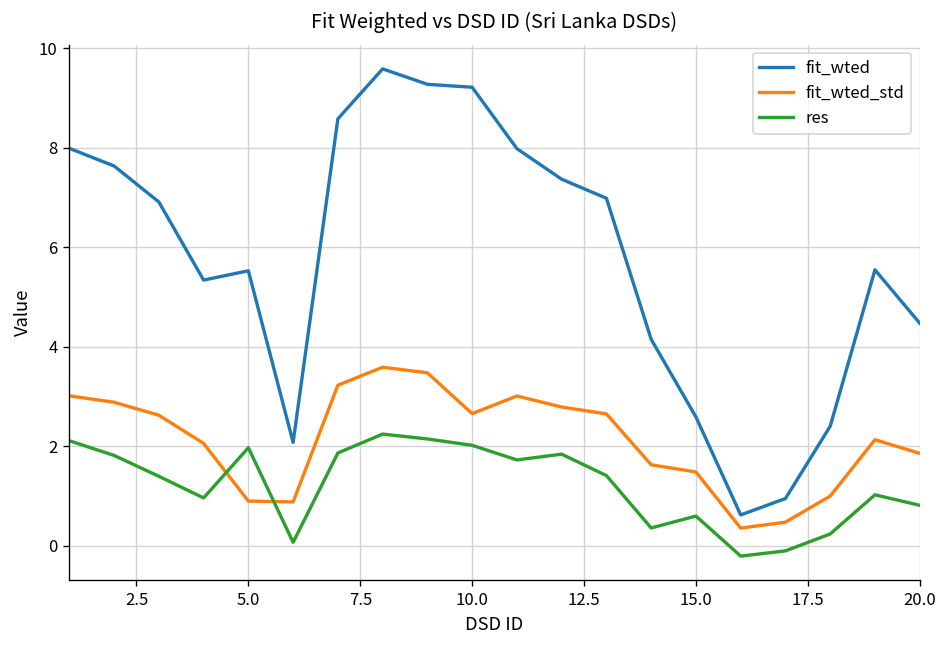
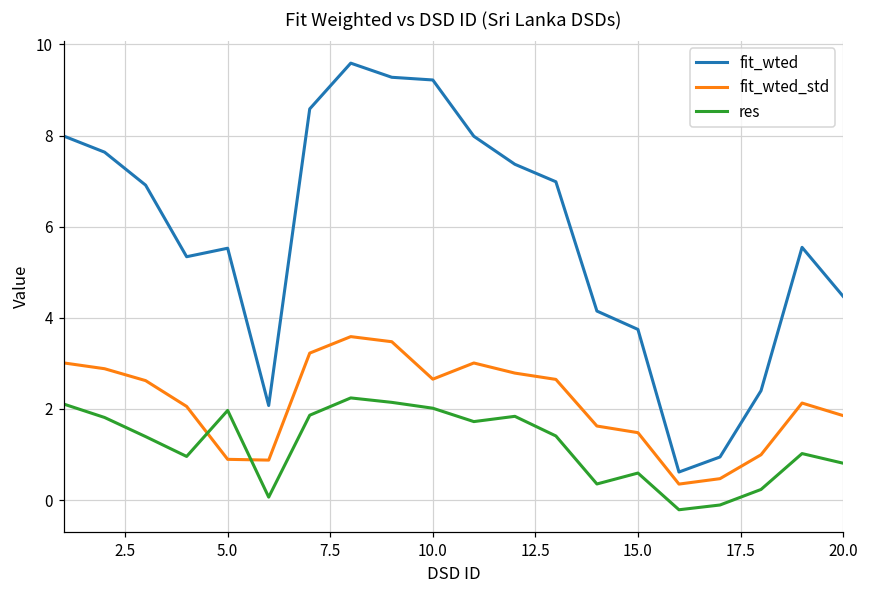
  {
    "fit_wted": {
      "5.0": 5.5,
      "10.0": 9.2,
-     "15.0": 2.6,
+     "15.0": 3.7,
      "20.0": 4.5
    },
    "fit_wted_std": {
      "5.0": 0.9,
      "10.0": 2.7,
      "15.0": 1.5,
      "20.0": 1.9
    },
    "res": {
      "5.0": 2.0,
      "10.0": 2.0,
      "15.0": 0.6,
      "20.0": 0.8
    }
  }
